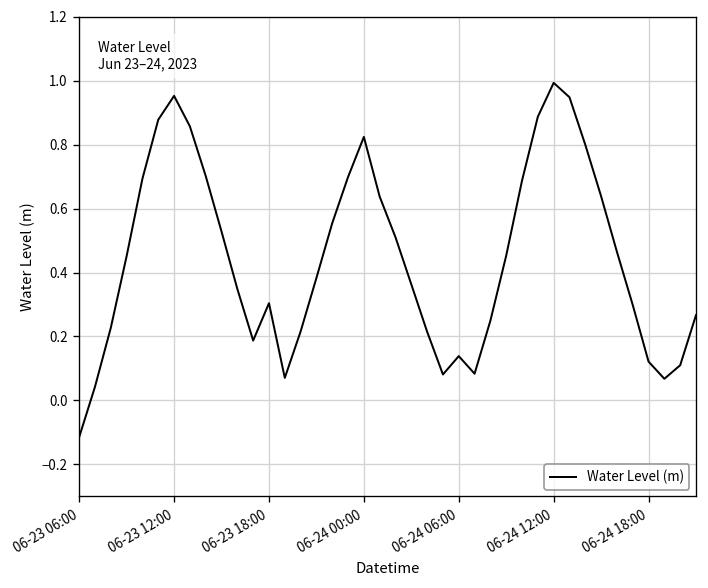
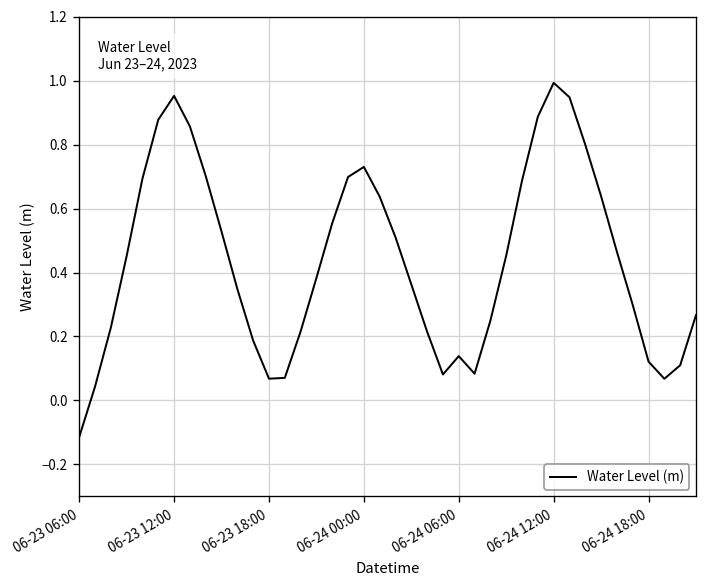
  {
    "06-23 06:00": -0.11,
-   "06-23 18:00": 0.30,
-   "06-24 00:00": 0.82,
+   "06-23 18:00": 0.07,
+   "06-24 00:00": 0.73,
    "06-24 06:00": 0.14,
    "06-24 12:00": 0.99,
    "06-24 18:00": 0.12
  }
